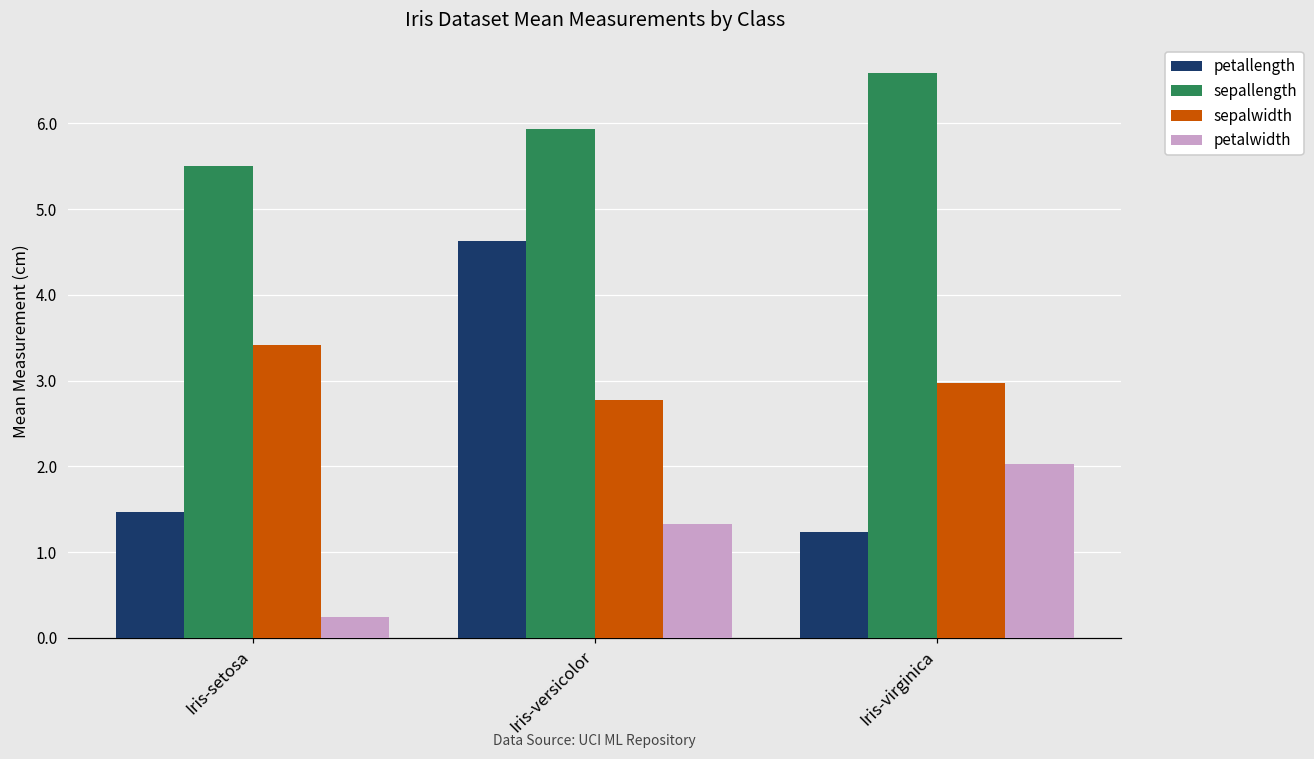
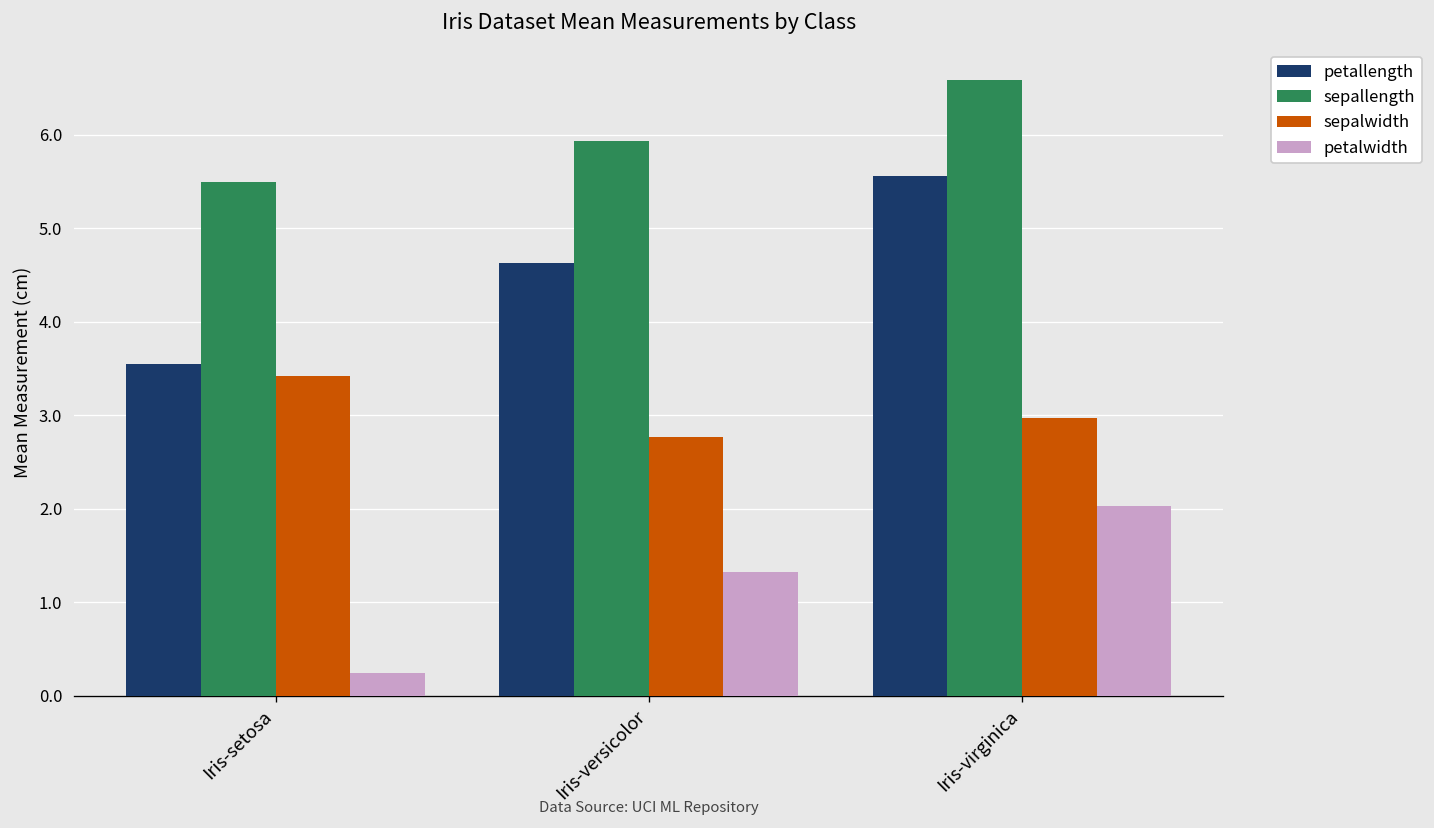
  {
    "petallength": {
-     "Iris-setosa": 1.5,
+     "Iris-setosa": 3.5,
      "Iris-versicolor": 4.6,
-     "Iris-virginica": 1.2
+     "Iris-virginica": 5.6
    },
    "sepallength": {
      "Iris-setosa": 5.5,
      "Iris-versicolor": 5.9,
      "Iris-virginica": 6.6
    },
    "sepalwidth": {
      "Iris-setosa": 3.4,
      "Iris-versicolor": 2.8,
      "Iris-virginica": 3.0
    },
    "petalwidth": {
      "Iris-setosa": 0.2,
      "Iris-versicolor": 1.3,
      "Iris-virginica": 2.0
    }
  }
